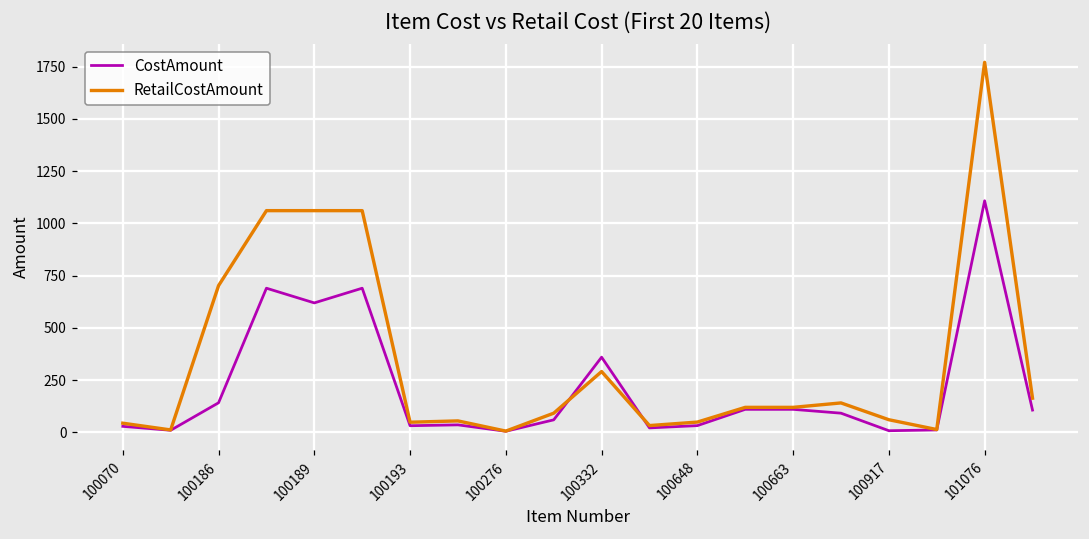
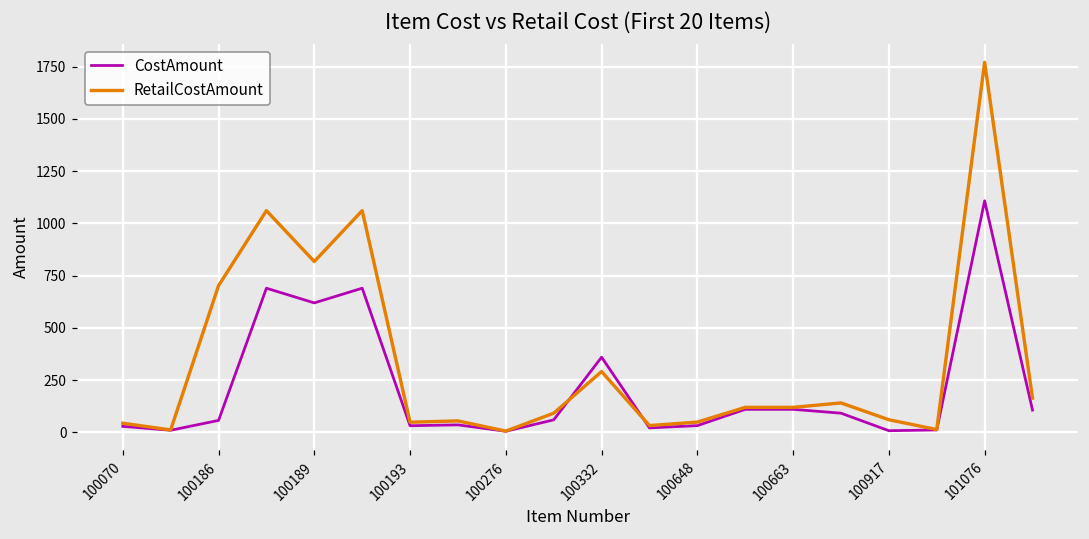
  {
    "CostAmount": {
      "100070": 30,
-     "100186": 140,
+     "100186": 60,
      "100189": 620,
      "100193": 30,
      "100332": 360,
      "100648": 30,
      "100917": 10,
      "101076": 1110
    },
    "RetailCostAmount": {
      "100070": 40,
      "100186": 700,
-     "100189": 1060,
+     "100189": 820,
      "100193": 50,
      "100332": 290,
      "100648": 50,
      "100917": 60,
      "101076": 1770
    }
  }
